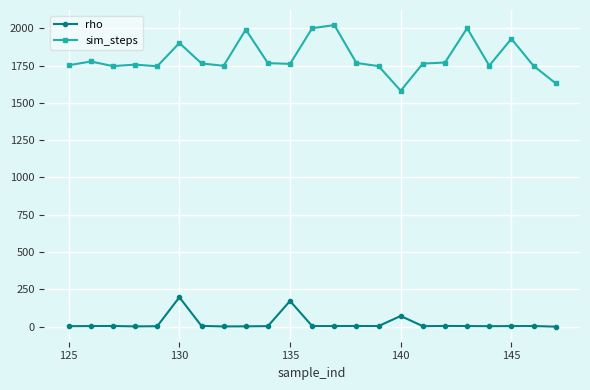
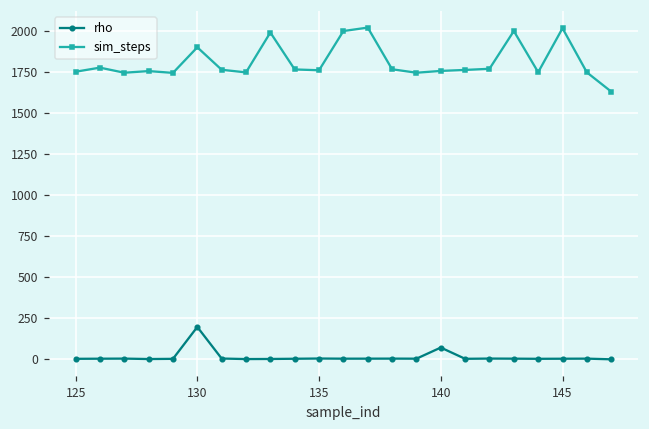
  {
    "rho": {
      "125": 0,
      "130": 200,
-     "135": 170,
+     "135": 0,
      "140": 70,
      "145": 0
    },
    "sim_steps": {
      "125": 1750,
      "130": 1900,
      "135": 1760,
-     "140": 1580,
-     "145": 1930
+     "140": 1760,
+     "145": 2020
    }
  }
